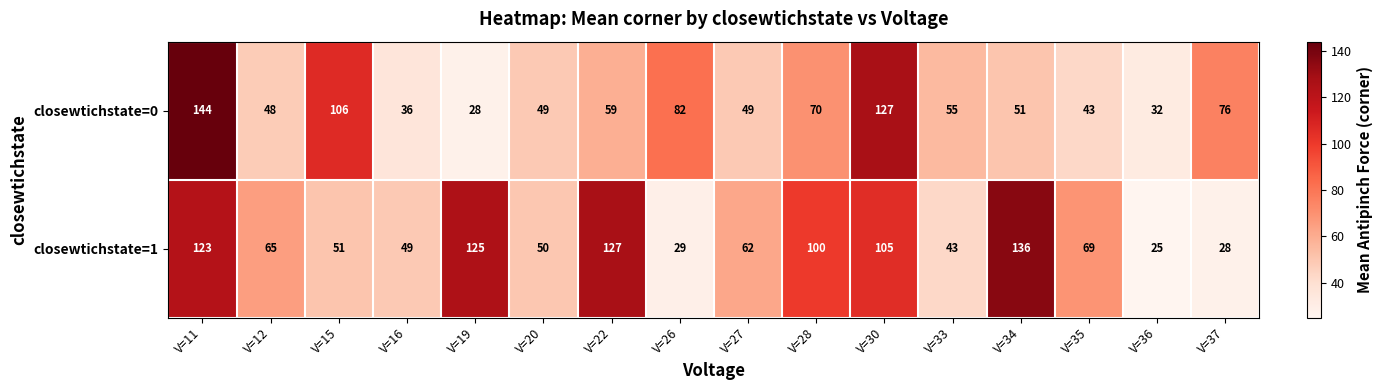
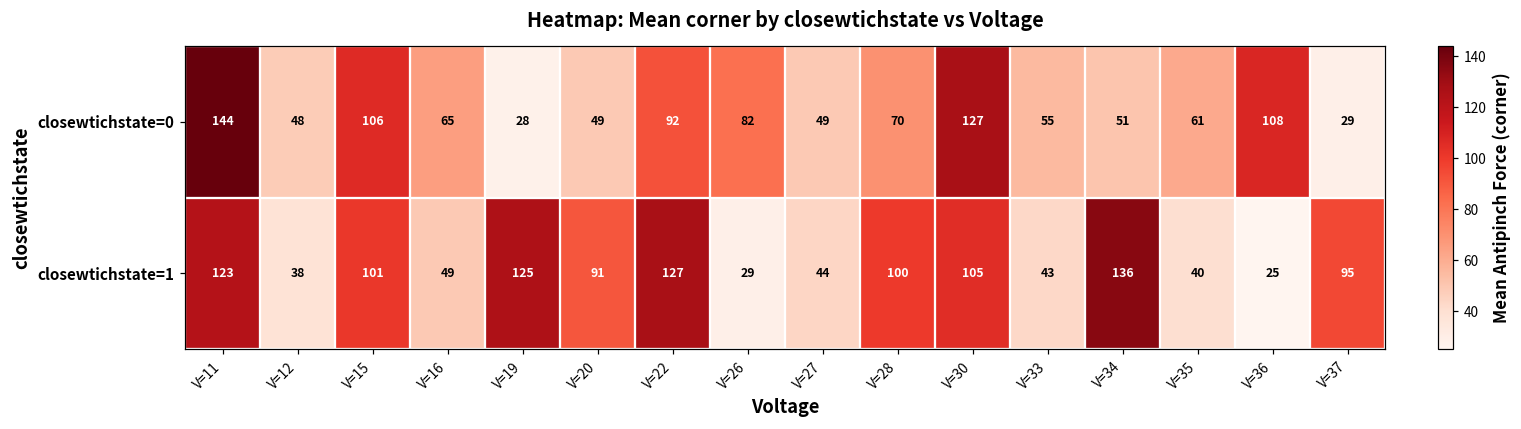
  {
    "closewtichstate=0": {
-     "V=16": 36,
-     "V=22": 59,
-     "V=35": 43,
-     "V=36": 32,
-     "V=37": 76
+     "V=16": 65,
+     "V=22": 92,
+     "V=35": 61,
+     "V=36": 108,
+     "V=37": 29
    },
    "closewtichstate=1": {
-     "V=12": 65,
-     "V=15": 51,
-     "V=20": 50,
-     "V=27": 62,
-     "V=35": 69,
-     "V=37": 28
+     "V=12": 38,
+     "V=15": 101,
+     "V=20": 91,
+     "V=27": 44,
+     "V=35": 40,
+     "V=37": 95
    }
  }
